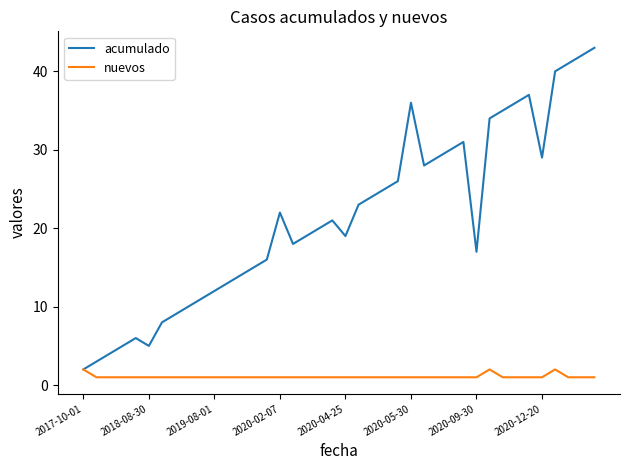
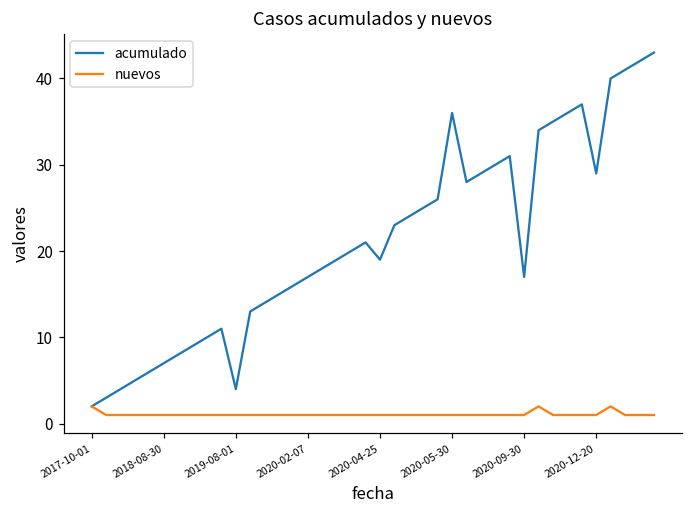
  {
    "acumulado": {
-     "2018-08-30": 5,
-     "2019-08-01": 12,
-     "2020-02-07": 22,
+     "2018-08-30": 7,
+     "2019-08-01": 4,
+     "2020-02-07": 17,
      "2020-04-25": 19,
      "2020-05-30": 36,
      "2020-09-30": 17,
      "2020-12-20": 29
    },
    "nuevos": {
      "2018-08-30": 1,
      "2019-08-01": 1,
      "2020-02-07": 1,
      "2020-04-25": 1,
      "2020-05-30": 1,
      "2020-09-30": 1,
      "2020-12-20": 1
    }
  }
